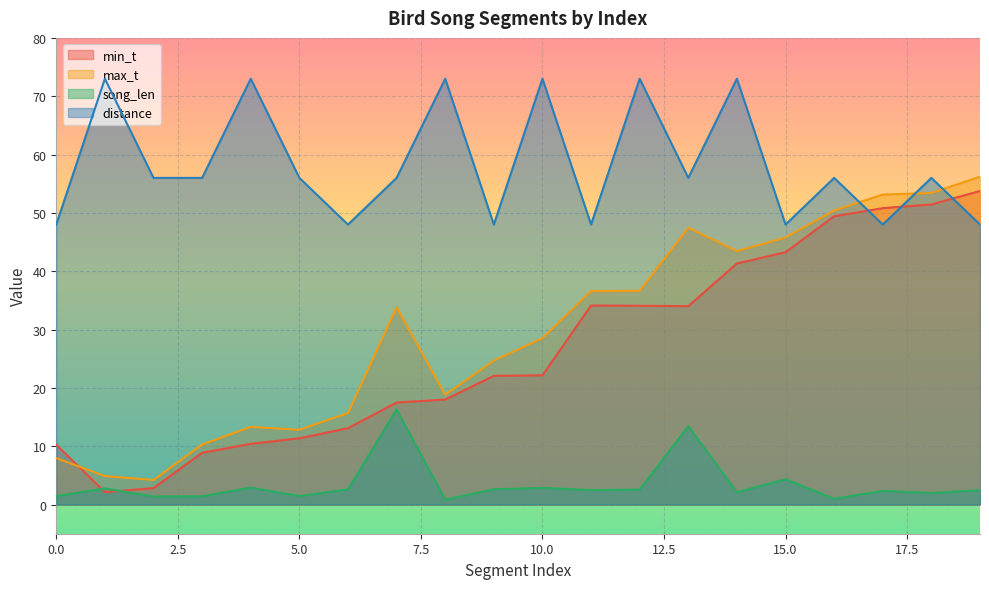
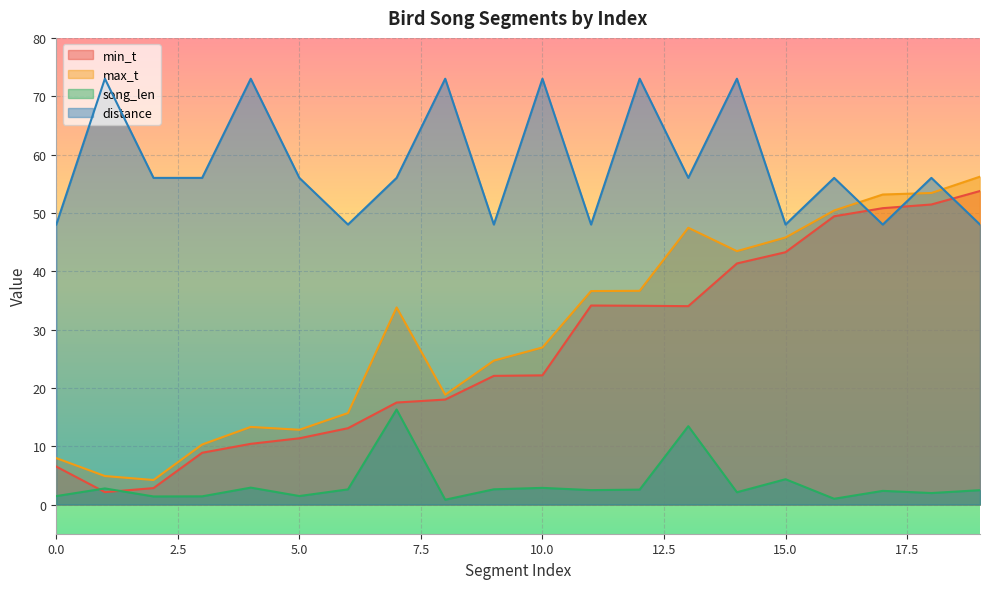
  {
    "min_t": {
-     "0.0": 10,
+     "0.0": 7,
      "5.0": 11,
      "10.0": 22,
      "15.0": 43
    },
    "max_t": {
      "0.0": 8,
      "5.0": 13,
-     "10.0": 29,
+     "10.0": 27,
      "15.0": 46
    },
    "song_len": {
      "0.0": 1,
      "5.0": 1,
      "10.0": 3,
      "15.0": 4
    },
    "distance": {
      "0.0": 48,
      "5.0": 56,
      "10.0": 73,
      "15.0": 48
    }
  }
